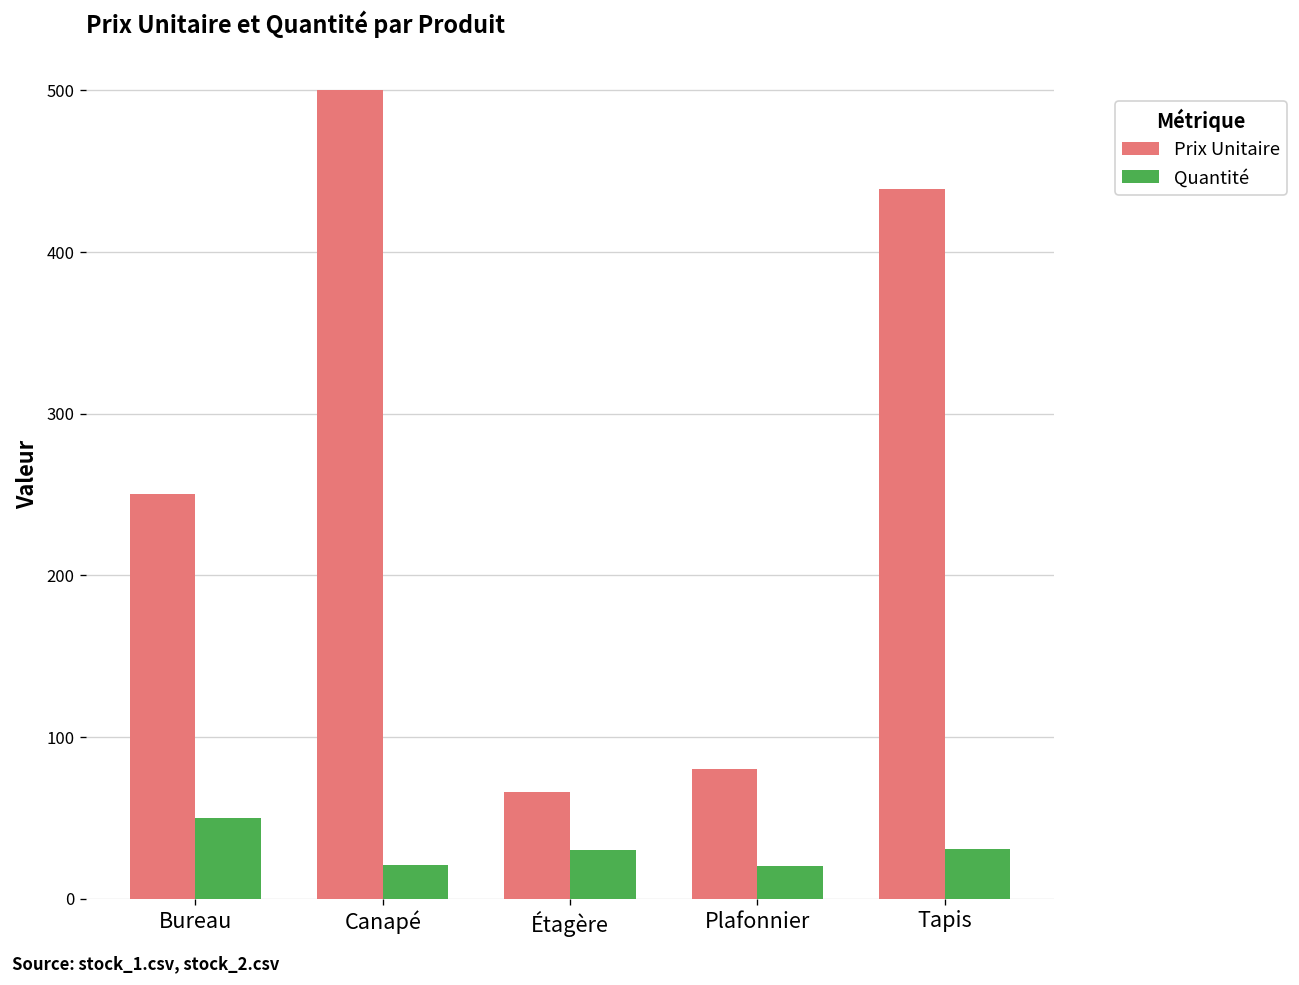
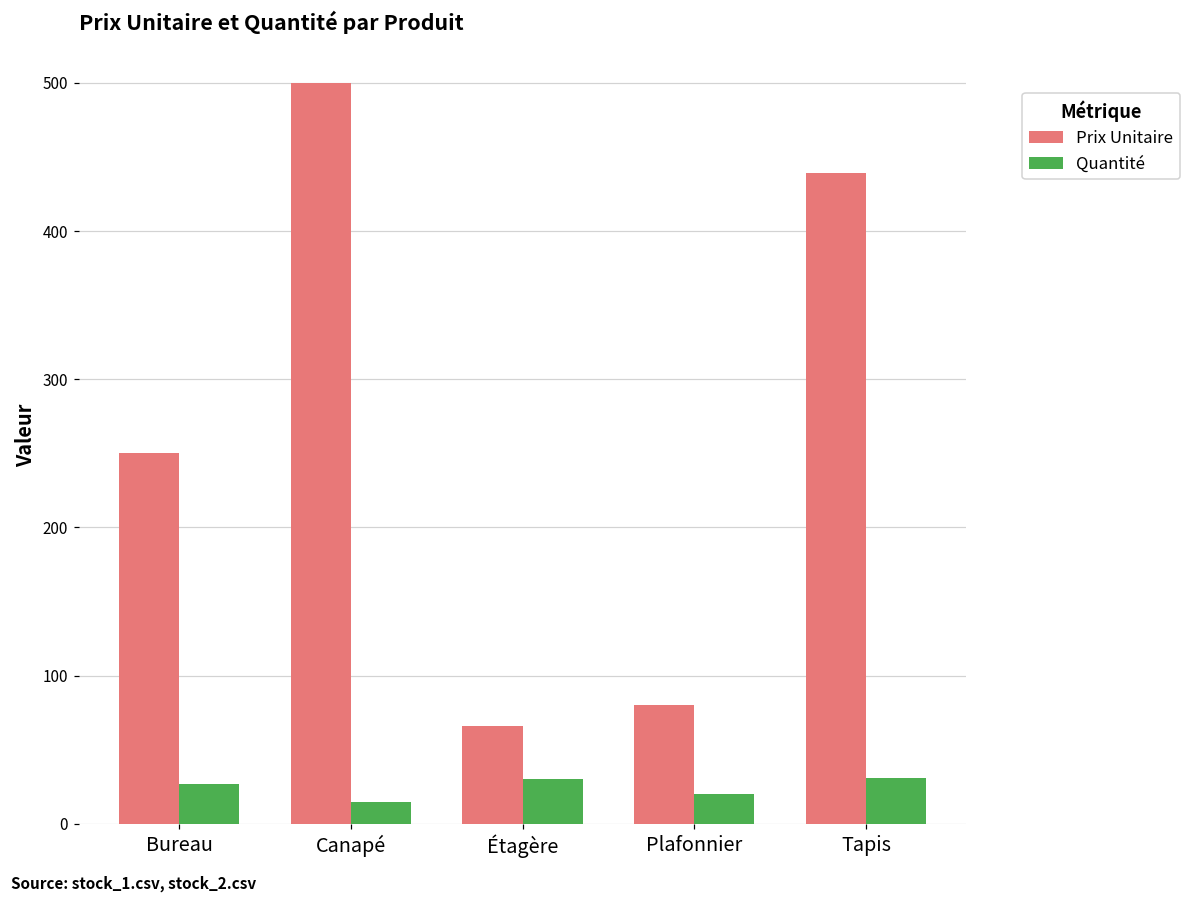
  {
    "Prix Unitaire": {
      "Bureau": 250,
      "Canapé": 500,
      "Étagère": 66,
      "Plafonnier": 80,
      "Tapis": 439
    },
    "Quantité": {
-     "Bureau": 50,
-     "Canapé": 21,
+     "Bureau": 27,
+     "Canapé": 15,
      "Étagère": 30,
      "Plafonnier": 20,
      "Tapis": 31
    }
  }
